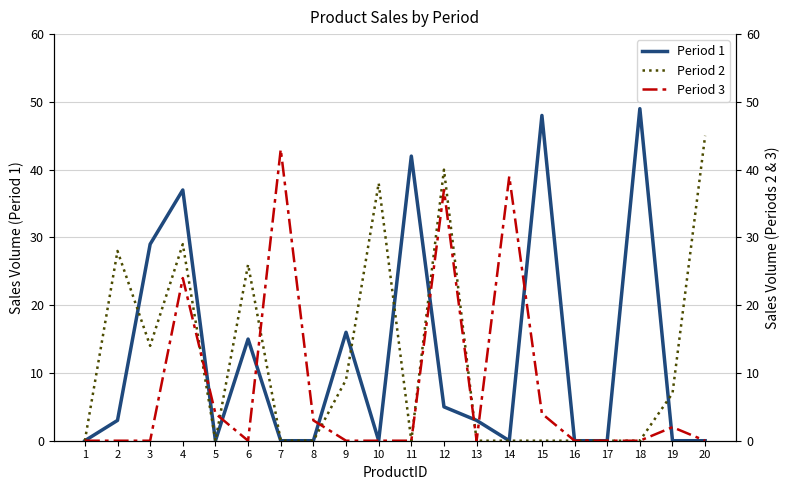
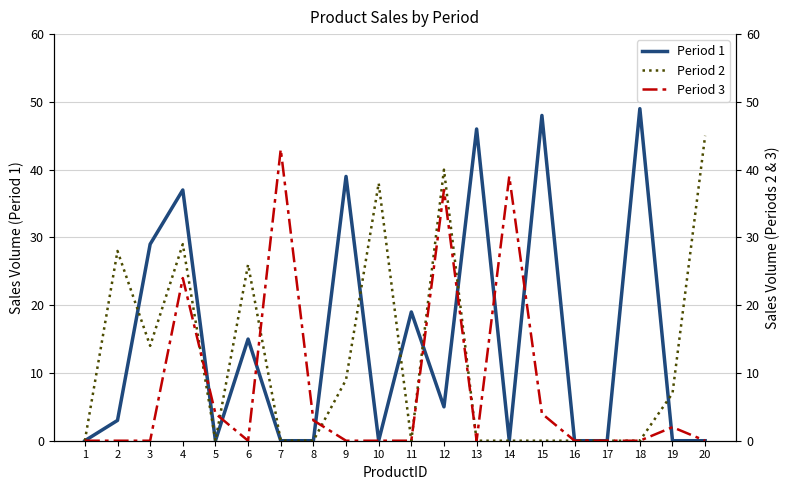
  {
    "Period 1": {
      "1": 0,
      "2": 3,
      "3": 29,
      "4": 37,
      "5": 0,
      "6": 15,
      "7": 0,
      "8": 0,
-     "9": 16,
+     "9": 39,
      "10": 0,
-     "11": 42,
+     "11": 19,
      "12": 5,
-     "13": 3,
+     "13": 46,
      "14": 0,
      "15": 48,
      "16": 0,
      "17": 0,
      "18": 49,
      "19": 0,
      "20": 0
    },
    "Period 2": {
      "2": 28,
      "3": 14,
      "4": 29,
      "5": 0,
      "6": 26,
      "7": 0,
      "8": 0,
      "9": 9,
      "10": 38,
      "12": 40,
      "14": 0,
      "15": 0,
      "19": 7,
      "20": 45
    },
    "Period 3": {
      "2": 0,
      "3": 0,
      "4": 24,
      "5": 4,
      "6": 0,
      "7": 43,
      "8": 3,
      "9": 0,
      "10": 0,
      "12": 37,
      "14": 39,
      "15": 4,
      "19": 2,
      "20": 0
    }
  }
